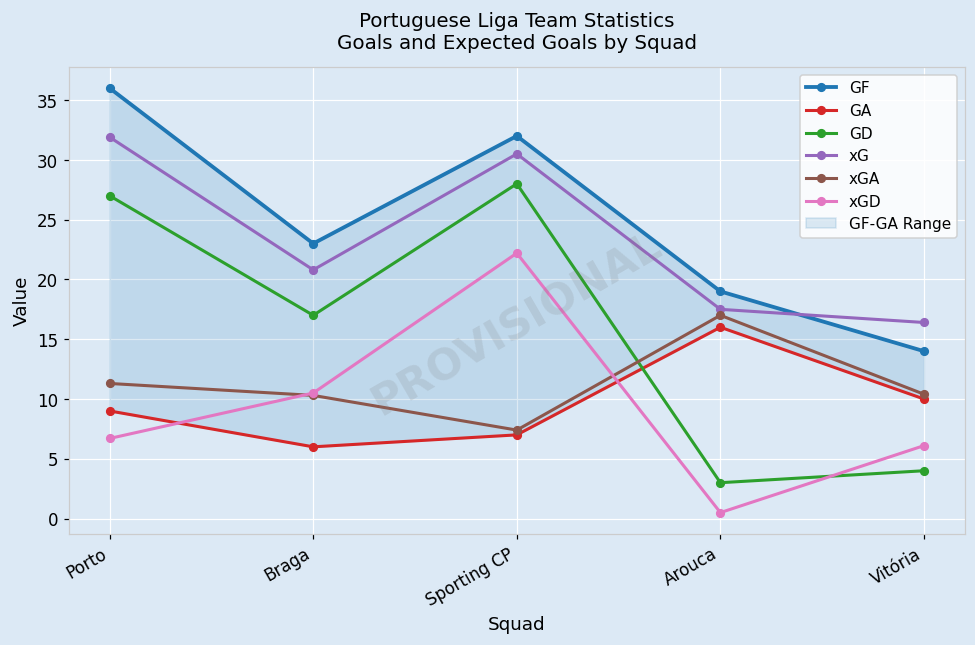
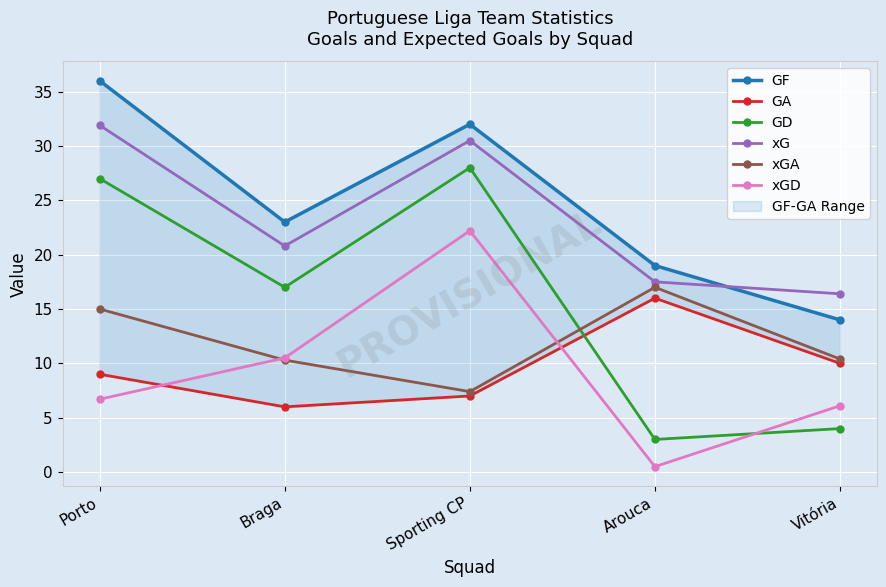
  {
    "GF-GA Range": {
      "Porto": 36.0,
      "Braga": 23.0,
      "Sporting CP": 32.0,
      "Arouca": 19.0,
      "Vitória": 14.0
    },
    "GA": {
      "Porto": 9.0,
      "Braga": 6.0,
      "Sporting CP": 7.0,
      "Arouca": 16.0,
      "Vitória": 10.0
    },
    "GD": {
      "Porto": 27.0,
      "Braga": 17.0,
      "Sporting CP": 28.0,
      "Arouca": 3.0,
      "Vitória": 4.0
    },
    "xG": {
      "Porto": 31.9,
      "Braga": 20.8,
      "Sporting CP": 30.5,
      "Arouca": 17.5,
      "Vitória": 16.4
    },
    "xGA": {
-     "Porto": 11.3,
+     "Porto": 15.0,
      "Sporting CP": 7.4,
      "Arouca": 17.0,
      "Vitória": 10.4
    },
    "xGD": {
      "Porto": 6.7,
      "Sporting CP": 22.2,
      "Arouca": 0.5,
      "Vitória": 6.1
    }
  }
